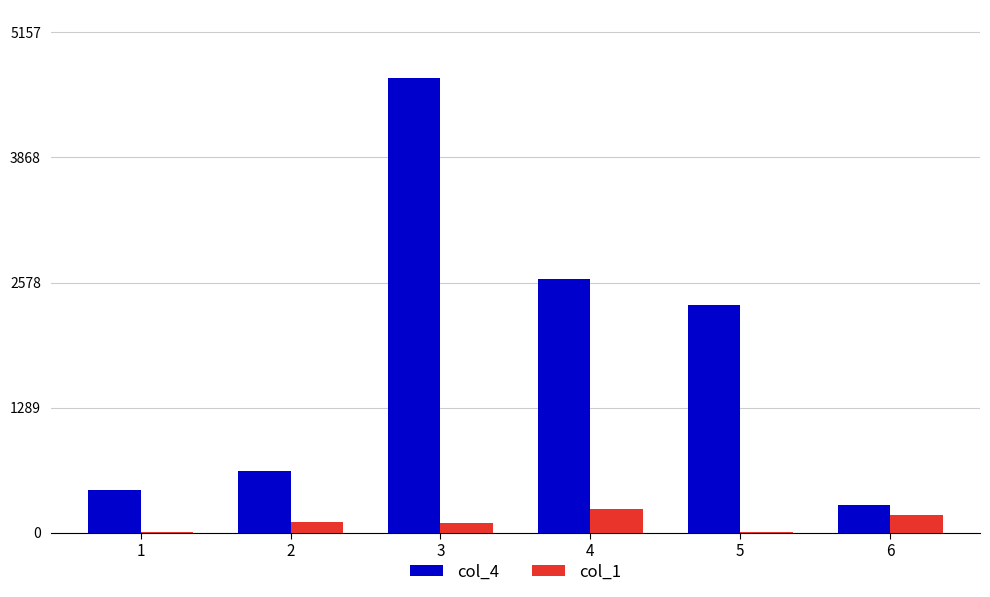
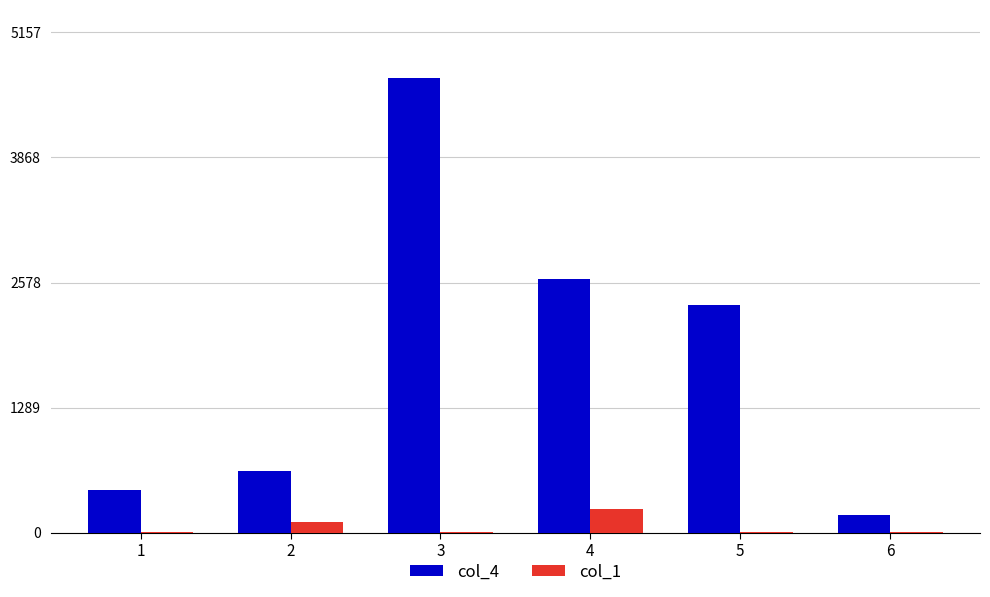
  {
    "col_4": {
      "1": 400,
      "2": 600,
      "3": 4700,
      "4": 2600,
      "5": 2300,
-     "6": 300
+     "6": 200
    },
    "col_1": {
      "2": 100,
-     "3": 100,
+     "3": 0,
      "4": 200,
-     "6": 200
+     "6": 0
    }
  }
